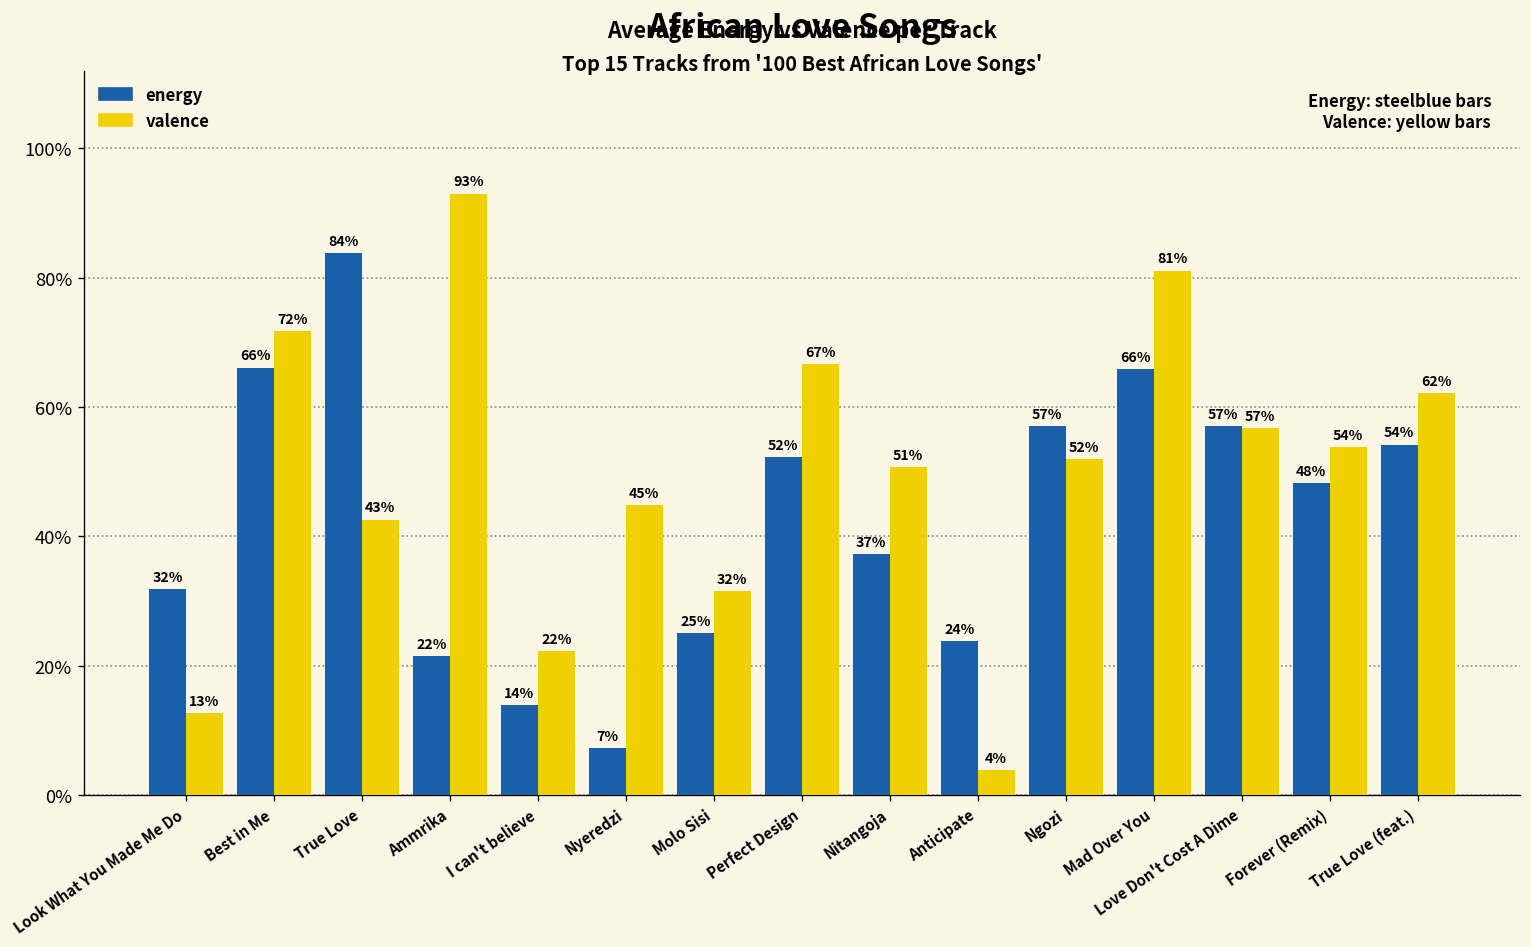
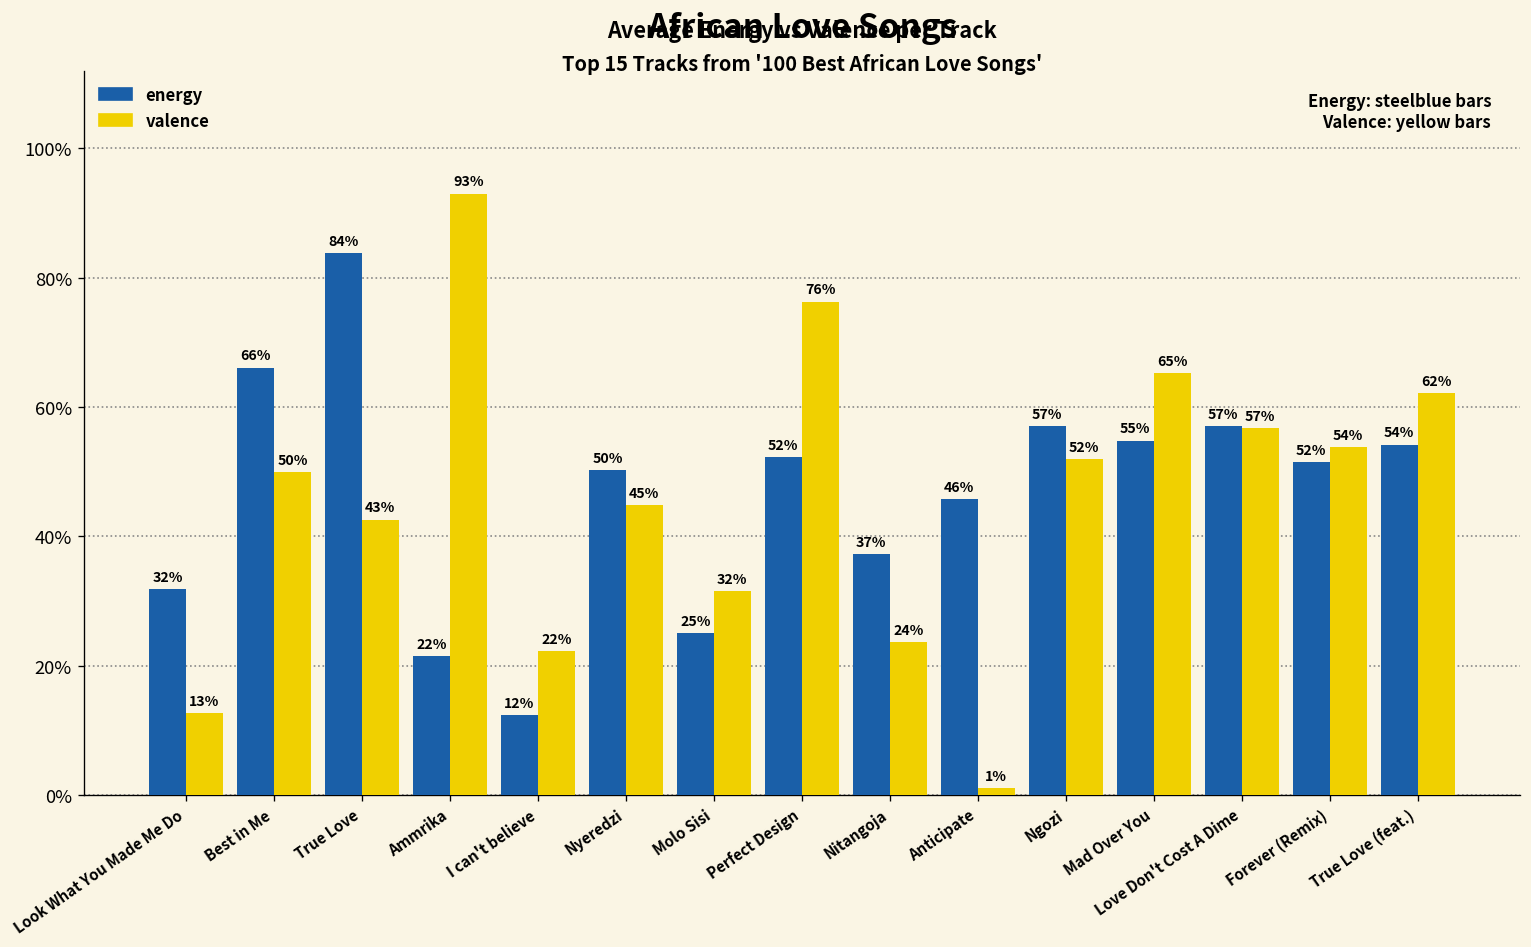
  {
    "energy": {
      "Look What You Made Me Do": "32%",
      "Best in Me": "66%",
      "True Love": "84%",
      "Ammrika": "22%",
-     "I can't believe": "14%",
-     "Nyeredzi": "7%",
+     "I can't believe": "12%",
+     "Nyeredzi": "50%",
      "Molo Sisi": "25%",
      "Perfect Design": "52%",
      "Nitangoja": "37%",
-     "Anticipate": "24%",
+     "Anticipate": "46%",
      "Ngozi": "57%",
-     "Mad Over You": "66%",
+     "Mad Over You": "55%",
      "Love Don't Cost A Dime": "57%",
-     "Forever (Remix)": "48%",
+     "Forever (Remix)": "52%",
      "True Love (feat.)": "54%"
    },
    "valence": {
      "Look What You Made Me Do": "13%",
-     "Best in Me": "72%",
+     "Best in Me": "50%",
      "True Love": "43%",
      "Ammrika": "93%",
      "I can't believe": "22%",
      "Nyeredzi": "45%",
      "Molo Sisi": "32%",
-     "Perfect Design": "67%",
-     "Nitangoja": "51%",
-     "Anticipate": "4%",
+     "Perfect Design": "76%",
+     "Nitangoja": "24%",
+     "Anticipate": "1%",
      "Ngozi": "52%",
-     "Mad Over You": "81%",
+     "Mad Over You": "65%",
      "Love Don't Cost A Dime": "57%",
      "Forever (Remix)": "54%",
      "True Love (feat.)": "62%"
    }
  }
